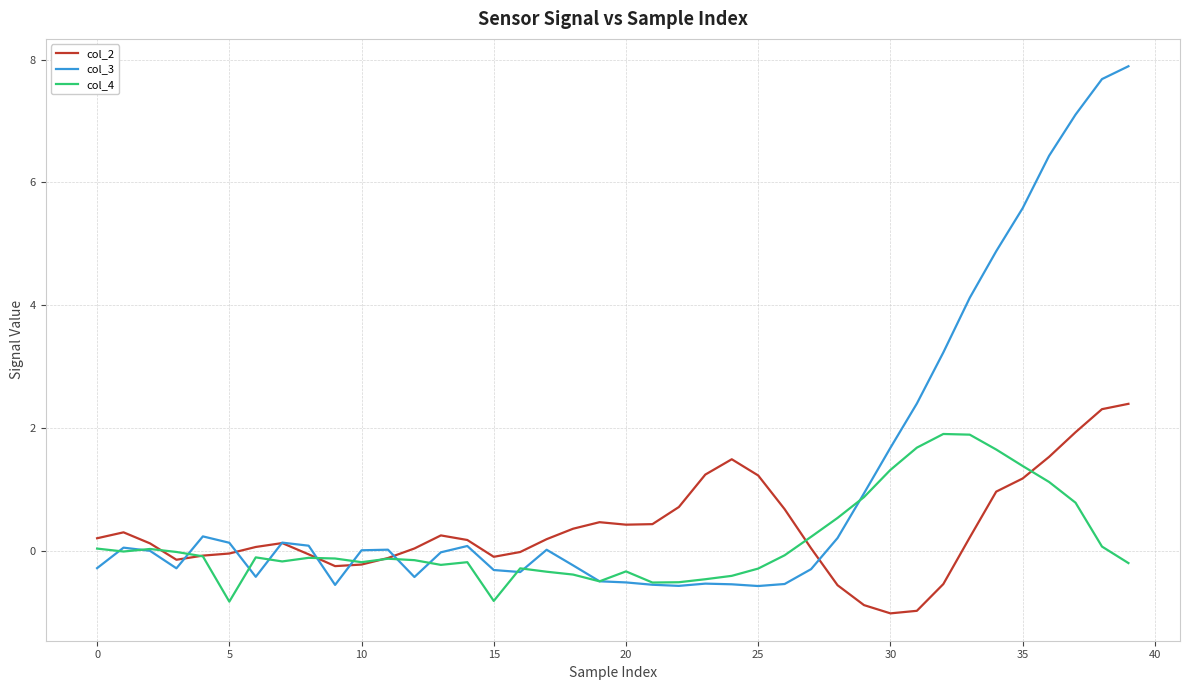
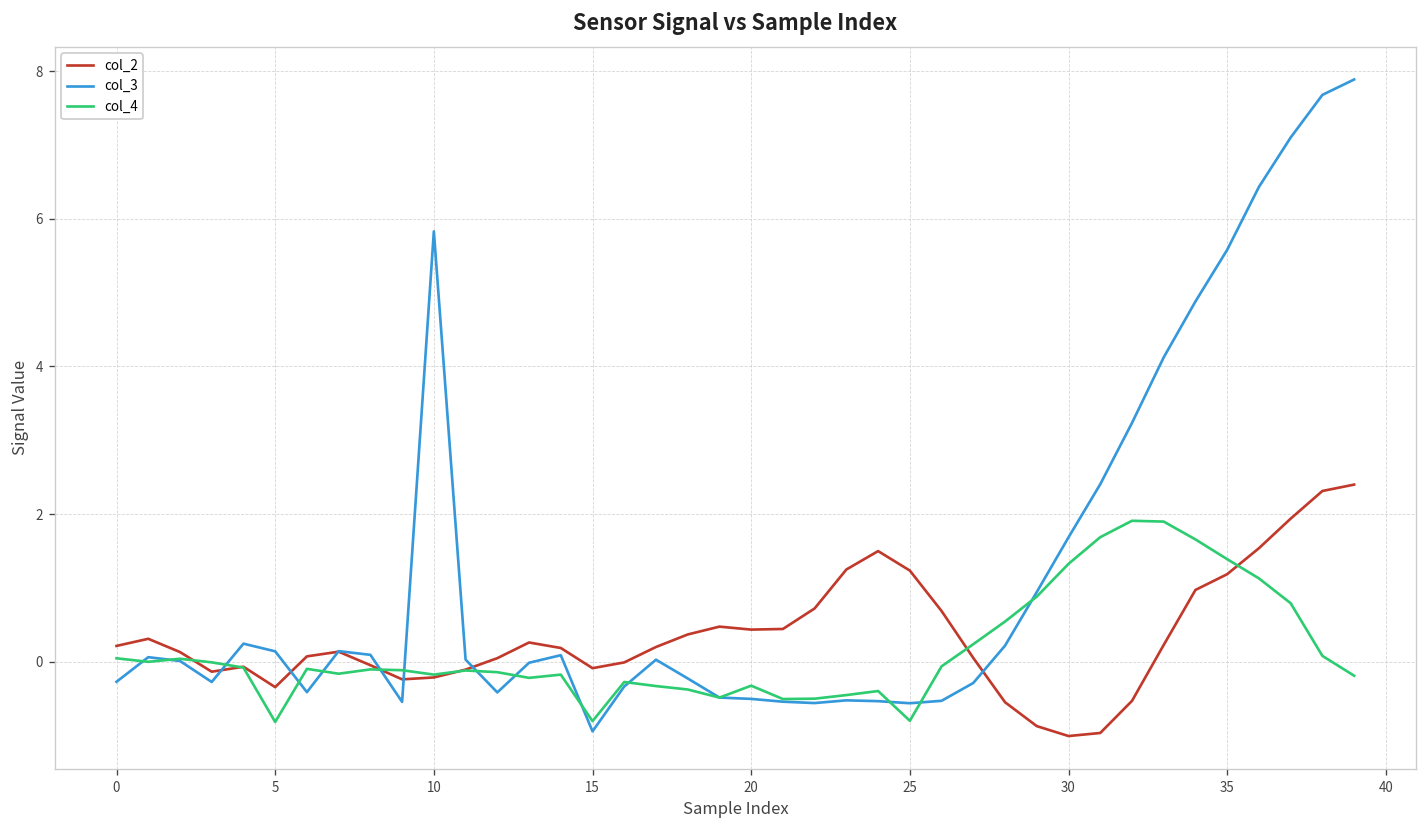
  {
    "col_2": {
      "0": 0.2,
-     "5": 0.0,
+     "5": -0.3,
      "15": -0.1,
      "20": 0.4,
      "25": 1.2,
      "30": -1.0,
      "35": 1.2
    },
    "col_3": {
      "0": -0.3,
      "5": 0.1,
-     "10": 0.0,
-     "15": -0.3,
+     "10": 5.8,
+     "15": -0.9,
      "20": -0.5,
      "25": -0.6,
      "30": 1.7,
      "35": 5.6
    },
    "col_4": {
      "0": 0.0,
      "5": -0.8,
      "15": -0.8,
      "20": -0.3,
-     "25": -0.3,
+     "25": -0.8,
      "30": 1.3,
      "35": 1.4
    }
  }
